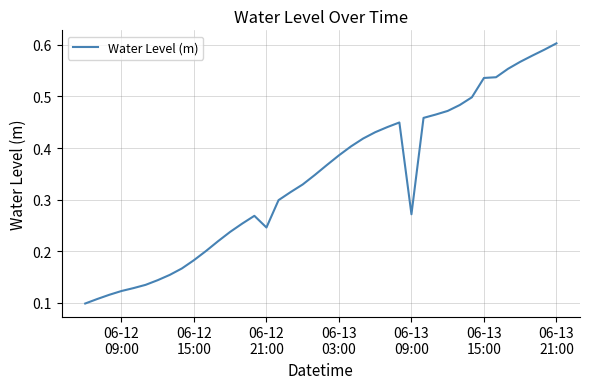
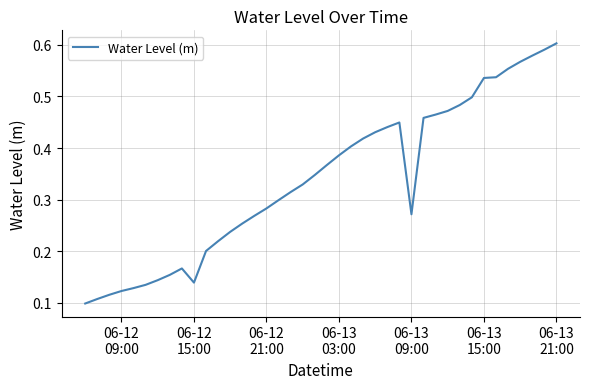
  {
    "06-12 09:00": 0.12,
-   "06-12 15:00": 0.18,
-   "06-12 21:00": 0.25,
+   "06-12 15:00": 0.14,
+   "06-12 21:00": 0.28,
    "06-13 03:00": 0.39,
    "06-13 09:00": 0.27,
    "06-13 15:00": 0.54,
    "06-13 21:00": 0.60
  }
